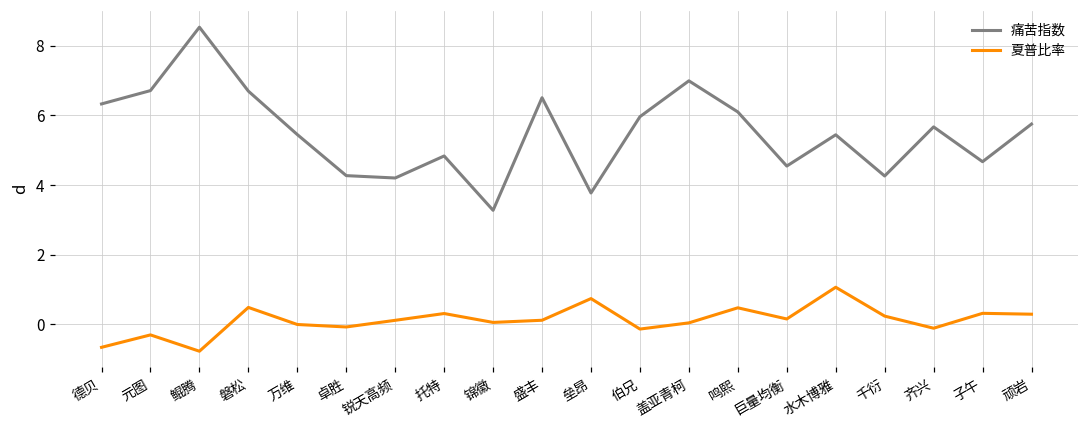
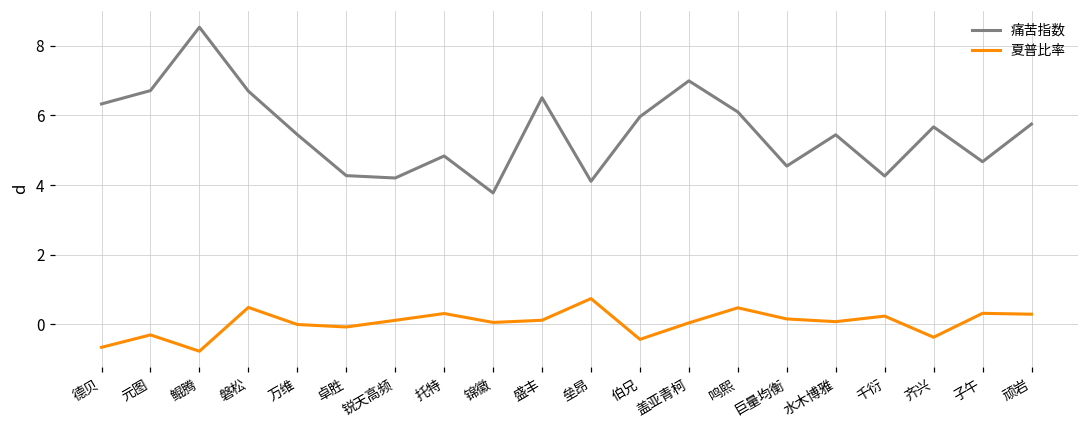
  {
    "痛苦指数": {
      "德贝": 6.3,
      "元图": 6.7,
      "鲲腾": 8.5,
      "磐松": 6.7,
      "万维": 5.4,
      "卓胜": 4.3,
      "锐天高频": 4.2,
      "托特": 4.8,
-     "锦徽": 3.3,
+     "锦徽": 3.8,
      "盛丰": 6.5,
-     "垒昂": 3.8,
+     "垒昂": 4.1,
      "伯兄": 6.0,
      "盖亚青柯": 7.0,
      "鸣熙": 6.1,
      "巨量均衡": 4.5,
      "水木博雅": 5.4,
      "千衍": 4.3,
      "齐兴": 5.7,
      "子午": 4.7,
      "顽岩": 5.8
    },
    "夏普比率": {
      "德贝": -0.7,
      "元图": -0.3,
      "鲲腾": -0.8,
      "磐松": 0.5,
      "万维": 0.0,
      "卓胜": -0.1,
      "锐天高频": 0.1,
      "托特": 0.3,
      "锦徽": 0.1,
      "盛丰": 0.1,
      "垒昂": 0.7,
-     "伯兄": -0.1,
+     "伯兄": -0.4,
      "盖亚青柯": 0.0,
      "鸣熙": 0.5,
      "巨量均衡": 0.2,
-     "水木博雅": 1.1,
+     "水木博雅": 0.1,
      "千衍": 0.2,
-     "齐兴": -0.1,
+     "齐兴": -0.4,
      "子午": 0.3,
      "顽岩": 0.3
    }
  }
